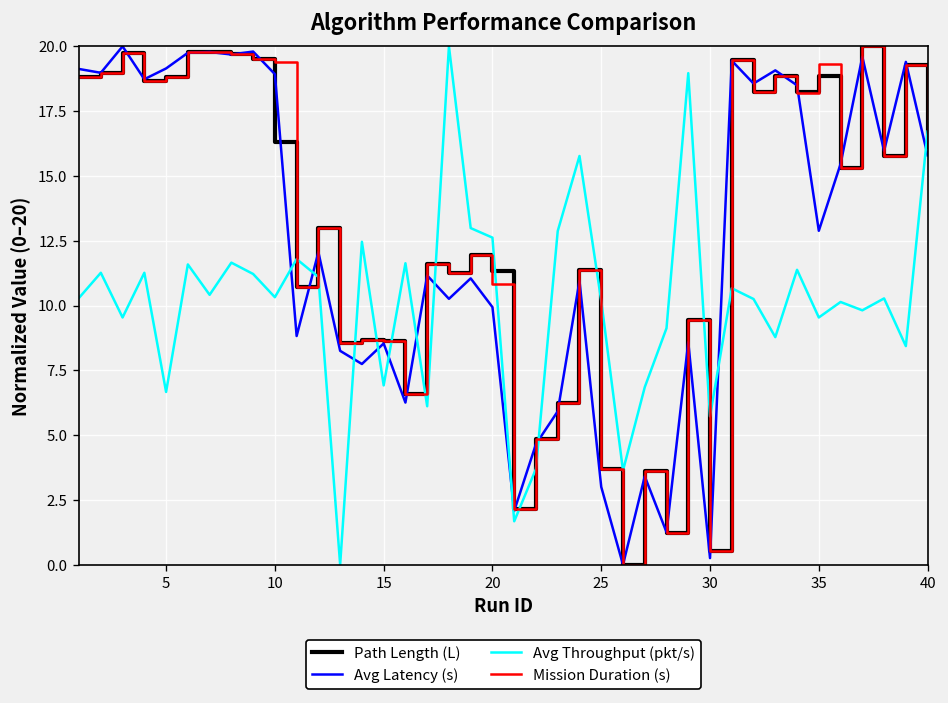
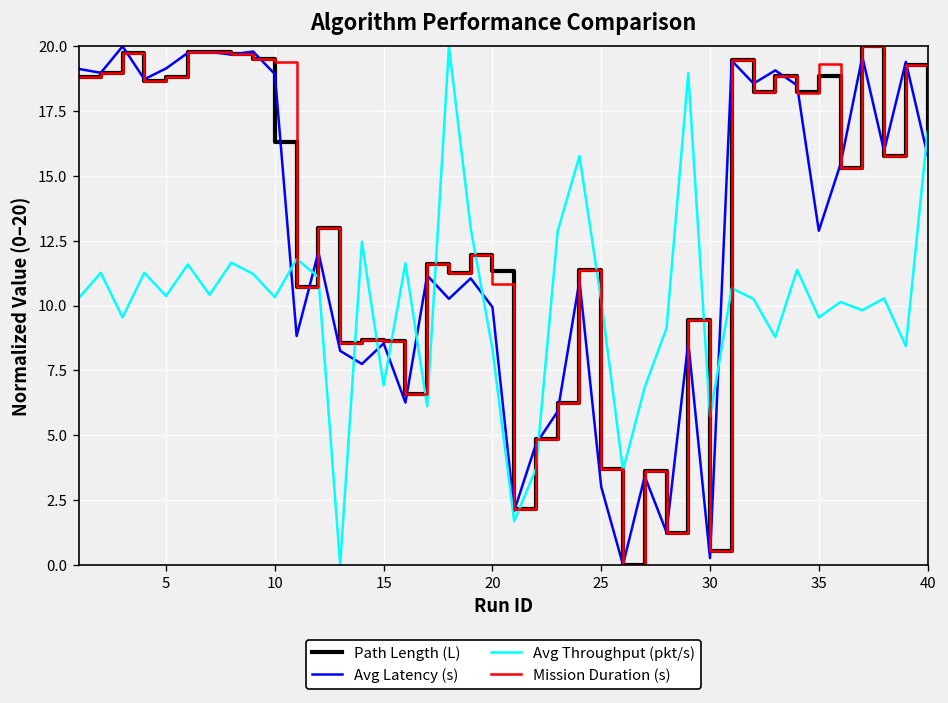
  {
    "Path Length (L)": {
      "10": 16.3,
      "20": 11.3,
      "35": 18.9
    },
    "Avg Latency (s)": {
      "5": 19.1,
      "10": 18.9,
      "20": 9.9,
      "25": 3.0,
      "30": 0.3,
      "35": 12.9,
      "40": 15.8
    },
    "Avg Throughput (pkt/s)": {
-     "5": 6.7,
+     "5": 10.4,
      "10": 10.3,
      "15": 6.9,
-     "20": 12.6,
+     "20": 8.3,
      "25": 10.2,
      "30": 5.7,
      "35": 9.5,
      "40": 16.7
    },
    "Mission Duration (s)": {
      "10": 19.4,
      "20": 10.8,
      "35": 19.3
    }
  }
